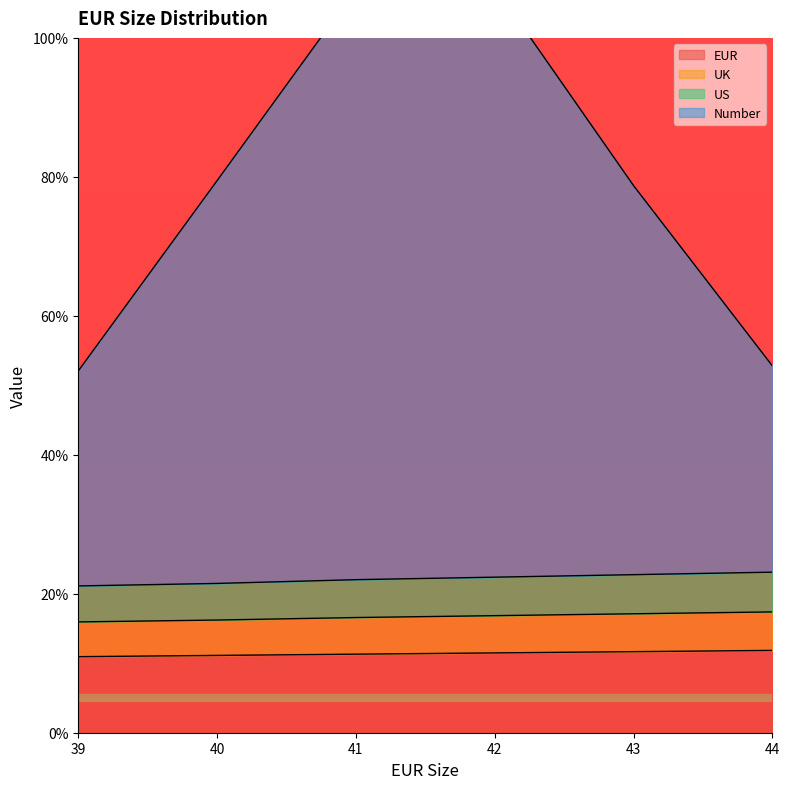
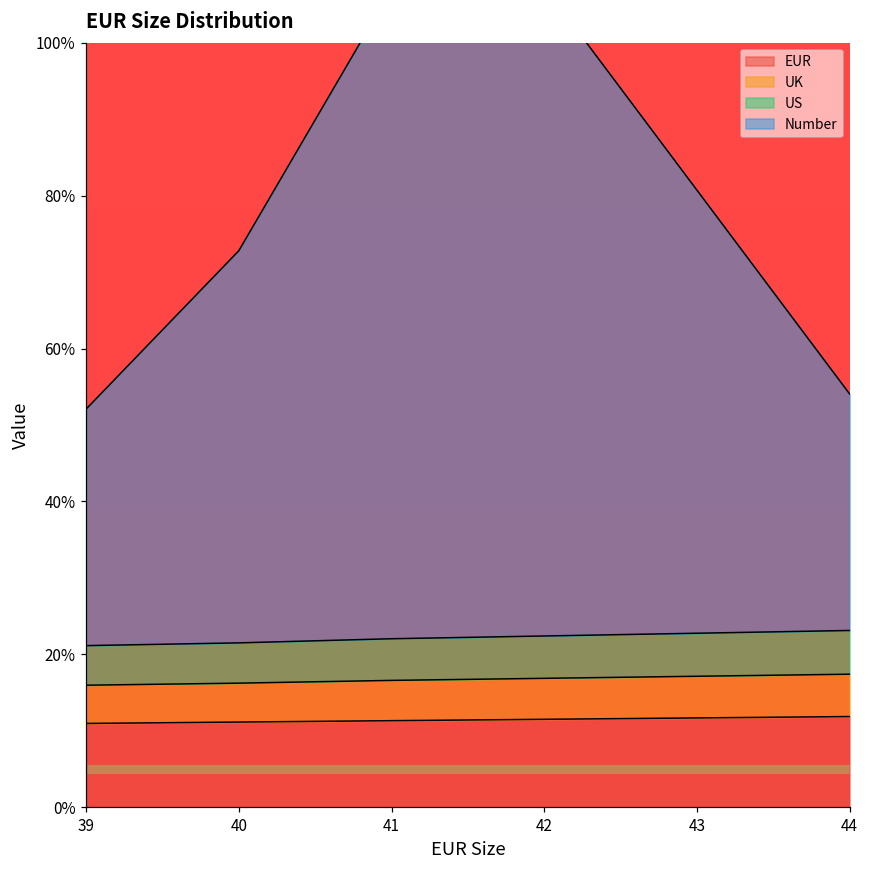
  {
    "EUR": {
      "39": "11%",
      "40": "11%",
      "41": "11%",
      "42": "11%",
      "43": "12%",
      "44": "12%"
    },
    "UK": {
      "39": "5%",
      "40": "5%",
      "41": "5%",
      "42": "5%",
      "43": "5%",
      "44": "6%"
    },
    "US": {
      "39": "5%",
      "40": "5%",
      "41": "5%",
      "42": "6%",
      "43": "6%",
      "44": "6%"
    },
    "Number": {
      "39": "31%",
-     "40": "58%",
-     "43": "56%",
-     "44": "30%"
+     "40": "51%",
+     "43": "58%",
+     "44": "31%"
    }
  }
